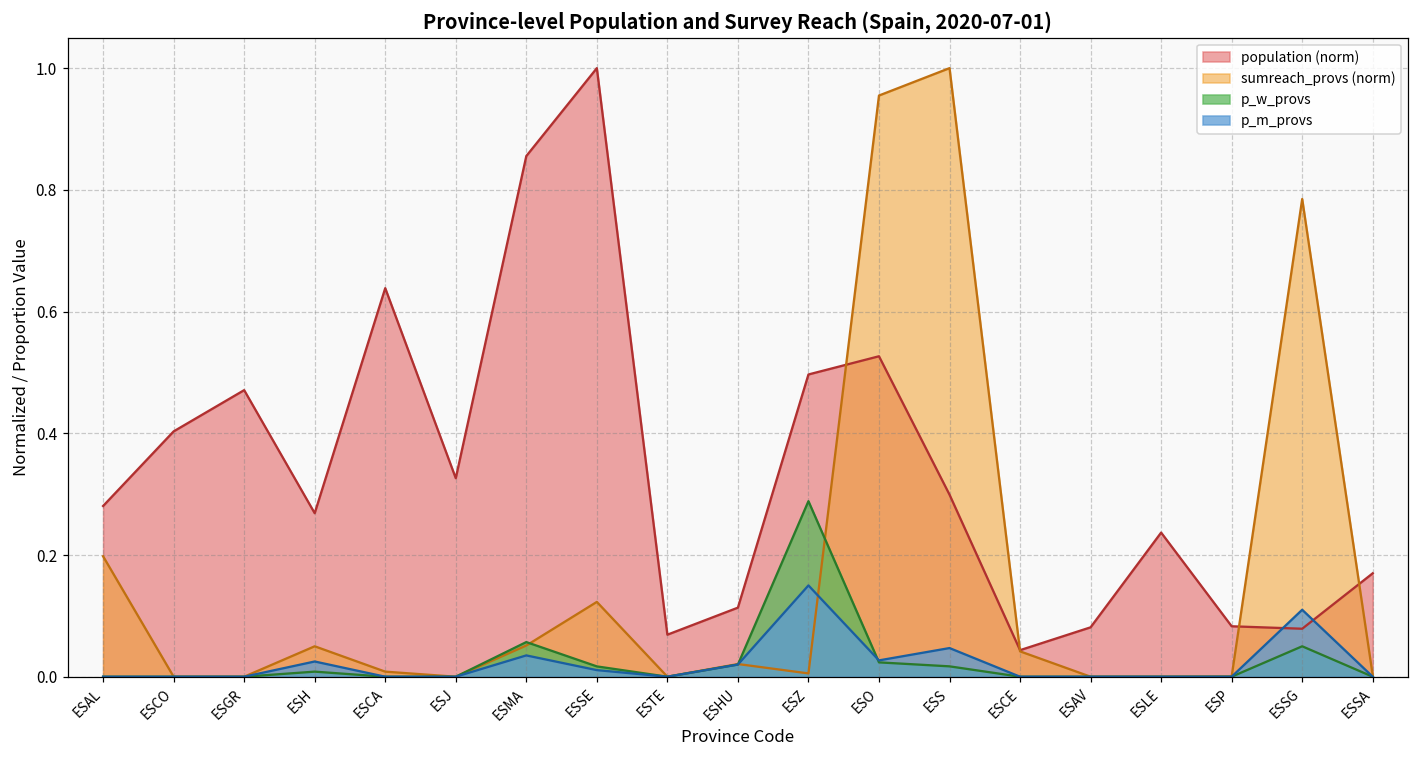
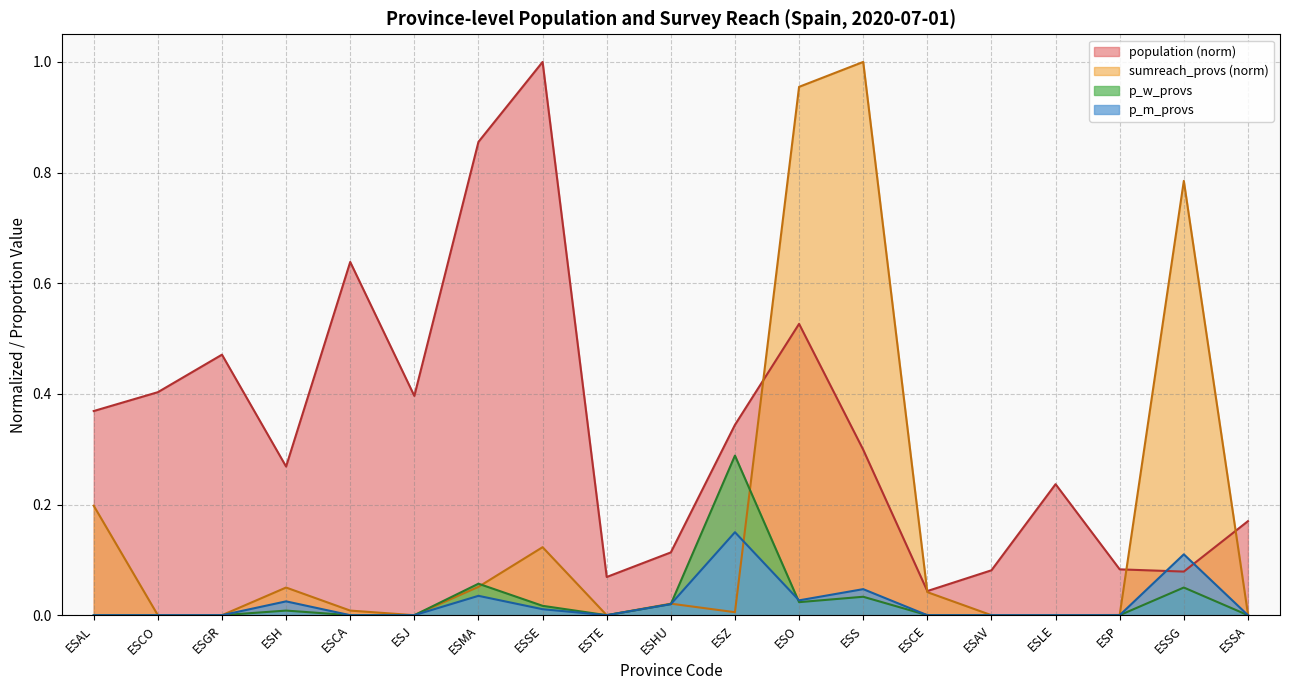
  {
    "population (norm)": {
-     "ESAL": 0.28,
+     "ESAL": 0.37,
      "ESCO": 0.40,
      "ESGR": 0.47,
      "ESH": 0.27,
      "ESCA": 0.64,
-     "ESJ": 0.33,
+     "ESJ": 0.40,
      "ESMA": 0.86,
      "ESSE": 1.00,
      "ESTE": 0.07,
      "ESHU": 0.11,
-     "ESZ": 0.50,
+     "ESZ": 0.34,
      "ESO": 0.53,
      "ESS": 0.30,
      "ESAV": 0.08,
      "ESLE": 0.24,
      "ESP": 0.08,
      "ESSG": 0.08,
      "ESSA": 0.17
    },
    "sumreach_provs (norm)": {
      "ESAL": 0.20,
      "ESH": 0.05,
      "ESCA": 0.01,
      "ESMA": 0.05,
      "ESSE": 0.12,
      "ESZ": 0.01,
      "ESO": 0.96,
      "ESS": 1.00,
      "ESSG": 0.79
    },
    "p_w_provs": {
      "ESH": 0.01,
      "ESMA": 0.06,
      "ESSE": 0.02,
      "ESZ": 0.29,
-     "ESS": 0.02,
+     "ESS": 0.03,
      "ESSG": 0.05
    },
    "p_m_provs": {
      "ESH": 0.03,
      "ESMA": 0.04,
      "ESSE": 0.01,
      "ESZ": 0.15,
      "ESS": 0.05,
      "ESSG": 0.11
    }
  }
